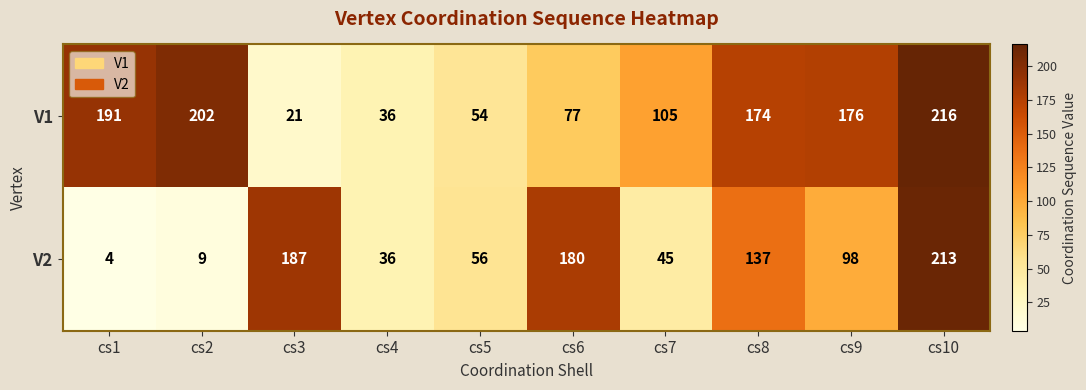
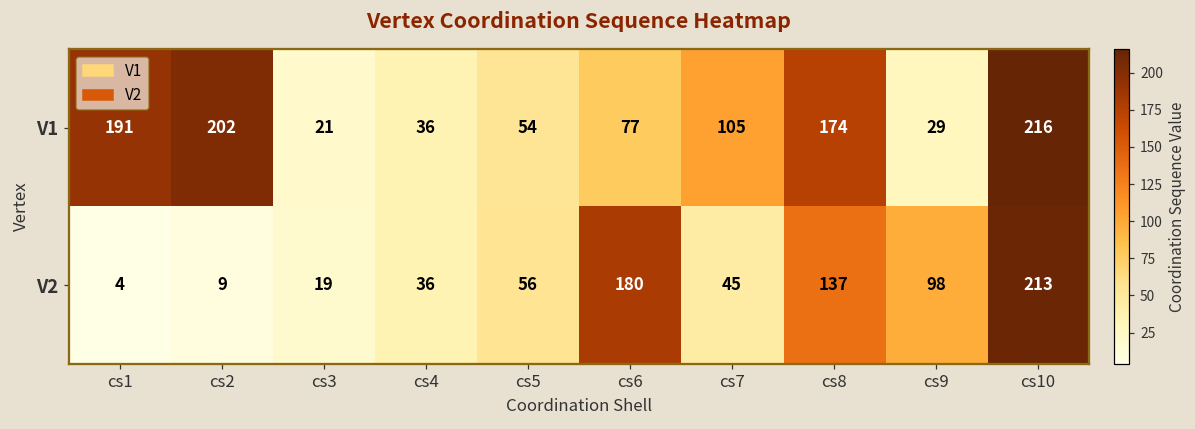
  {
    "V1": {
      "cs1": 191,
      "cs2": 202,
      "cs3": 21,
      "cs4": 36,
      "cs5": 54,
      "cs6": 77,
      "cs7": 105,
      "cs8": 174,
-     "cs9": 176,
+     "cs9": 29,
      "cs10": 216
    },
    "V2": {
      "cs1": 4,
      "cs2": 9,
-     "cs3": 187,
+     "cs3": 19,
      "cs4": 36,
      "cs5": 56,
      "cs6": 180,
      "cs7": 45,
      "cs8": 137,
      "cs9": 98,
      "cs10": 213
    }
  }
